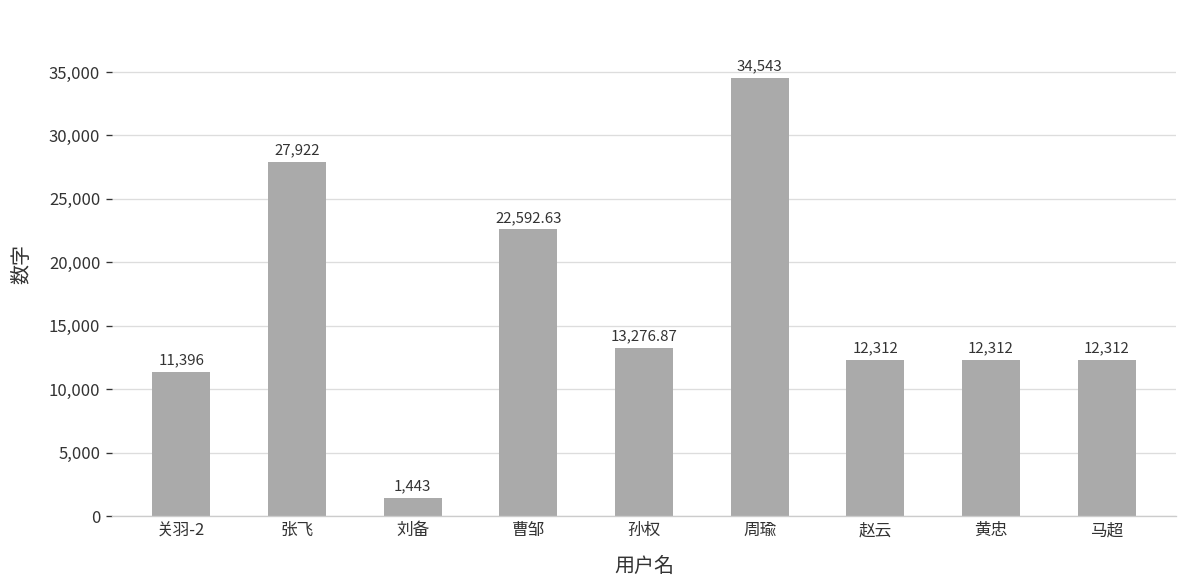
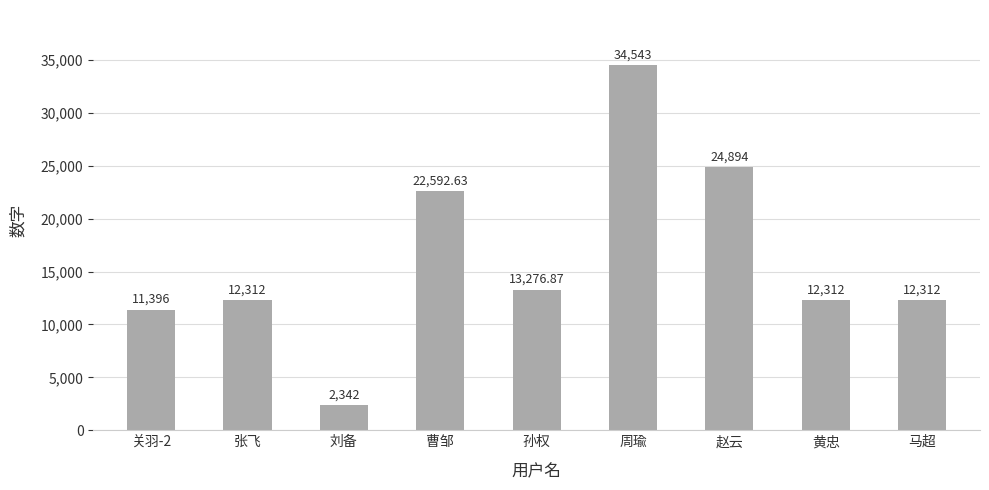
  {
    "关羽-2": "11,396",
-   "张飞": "27,922",
-   "刘备": "1,443",
+   "张飞": "12,312",
+   "刘备": "2,342",
    "曹邹": "22,592.63",
    "孙权": "13,276.87",
    "周瑜": "34,543",
-   "赵云": "12,312",
+   "赵云": "24,894",
    "黄忠": "12,312",
    "马超": "12,312"
  }
